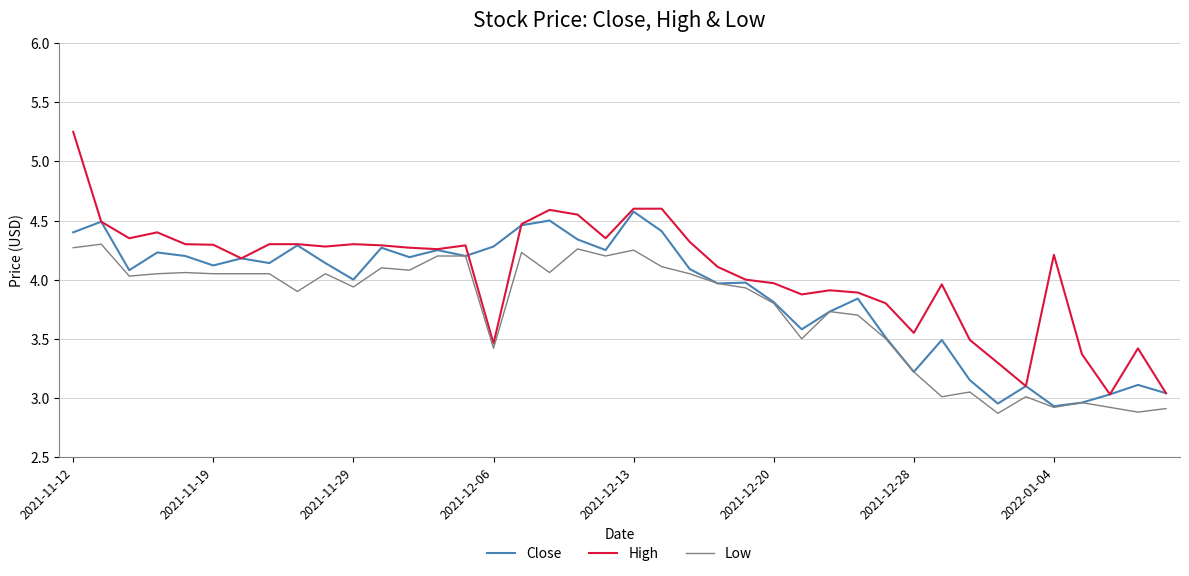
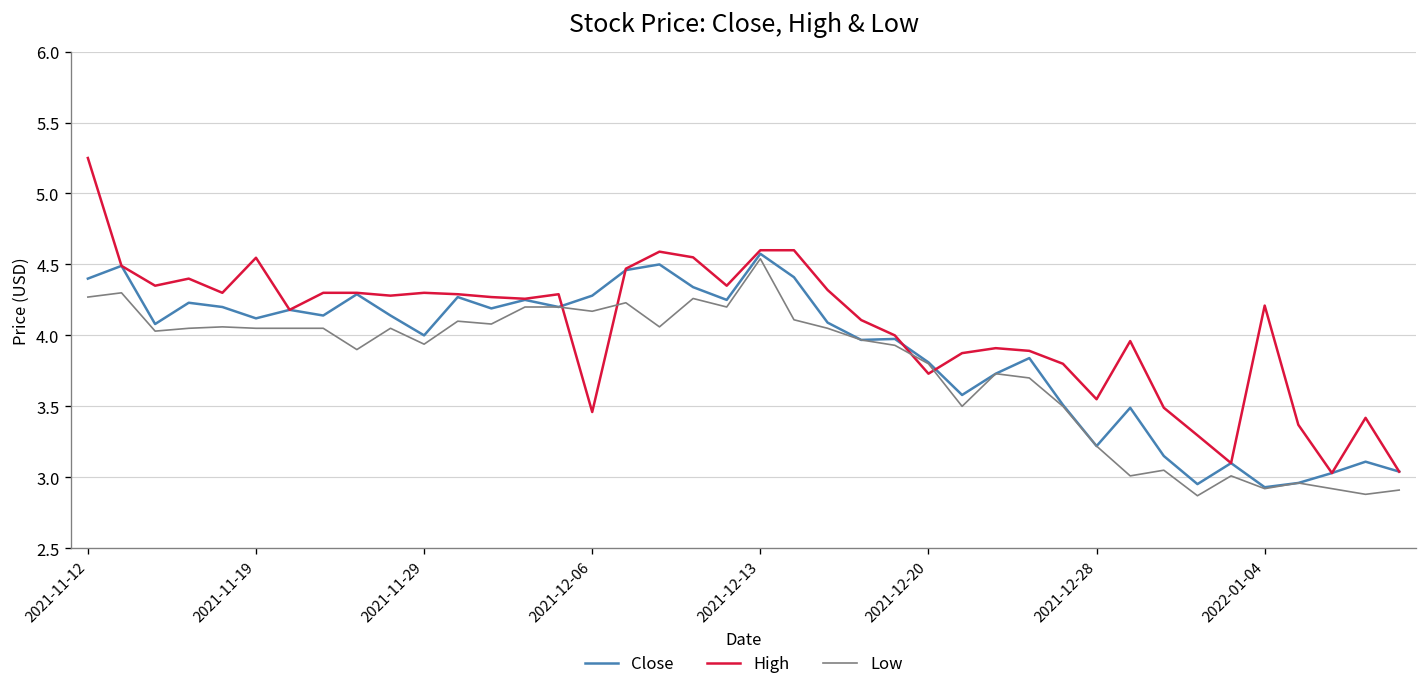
  {
    "Close": {
      "2021-11-12": 4.40,
      "2021-11-19": 4.12,
      "2021-11-29": 4.00,
      "2021-12-06": 4.28,
      "2021-12-13": 4.58
    },
    "High": {
      "2021-11-12": 5.25,
-     "2021-11-19": 4.30,
+     "2021-11-19": 4.55,
      "2021-11-29": 4.30,
      "2021-12-06": 3.46,
      "2021-12-13": 4.60,
-     "2021-12-20": 3.97,
+     "2021-12-20": 3.73,
      "2021-12-28": 3.55,
      "2022-01-04": 4.21
    },
    "Low": {
      "2021-11-12": 4.27,
      "2021-11-19": 4.05,
      "2021-11-29": 3.94,
-     "2021-12-06": 3.42,
-     "2021-12-13": 4.25
+     "2021-12-06": 4.17,
+     "2021-12-13": 4.54
    }
  }
